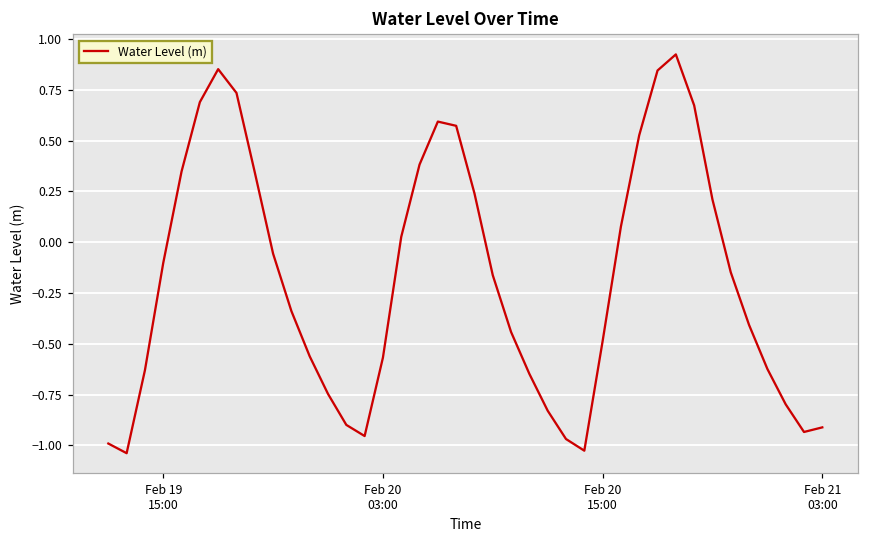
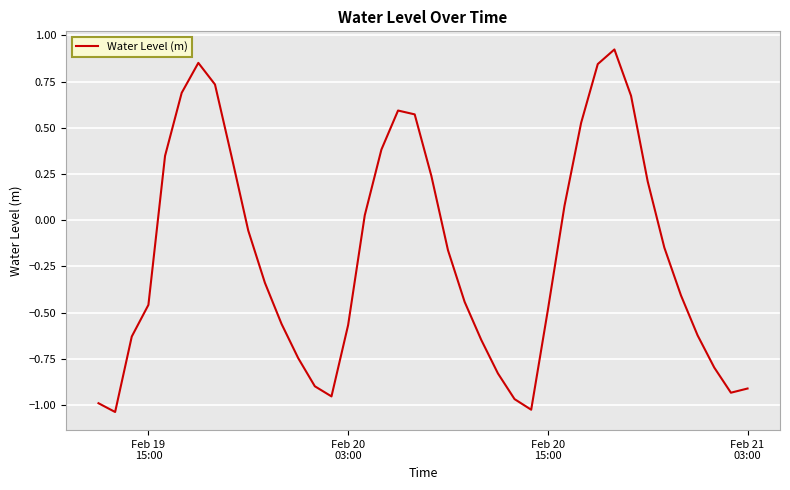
  {
-   "Feb 19 15:00": -0.10,
+   "Feb 19 15:00": -0.46,
    "Feb 20 03:00": -0.57,
    "Feb 20 15:00": -0.49,
    "Feb 21 03:00": -0.91
  }
